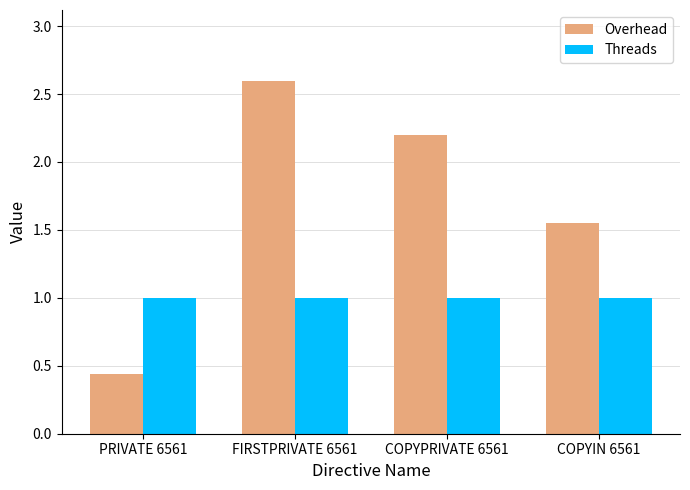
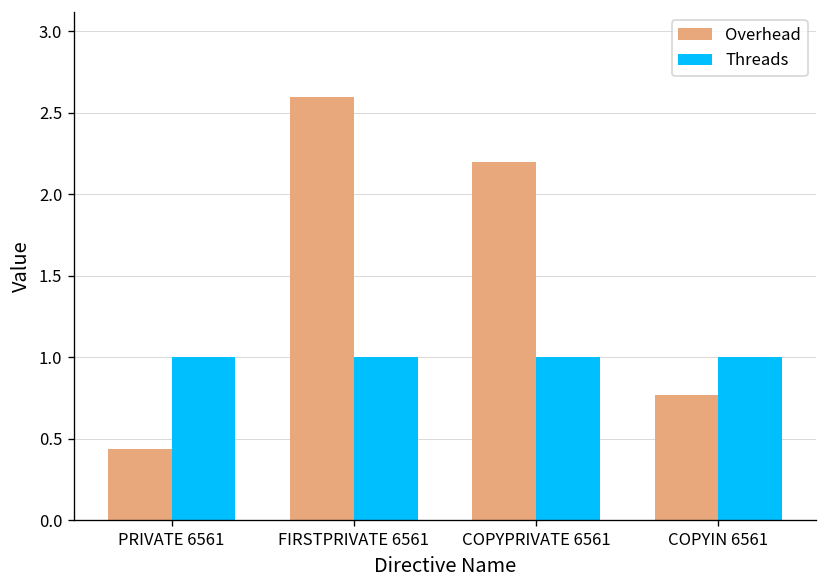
  {
    "Overhead": {
      "PRIVATE 6561": 0.44,
      "FIRSTPRIVATE 6561": 2.60,
      "COPYPRIVATE 6561": 2.20,
-     "COPYIN 6561": 1.55
+     "COPYIN 6561": 0.77
    },
    "Threads": {
      "PRIVATE 6561": 1.00,
      "FIRSTPRIVATE 6561": 1.00,
      "COPYPRIVATE 6561": 1.00,
      "COPYIN 6561": 1.00
    }
  }
